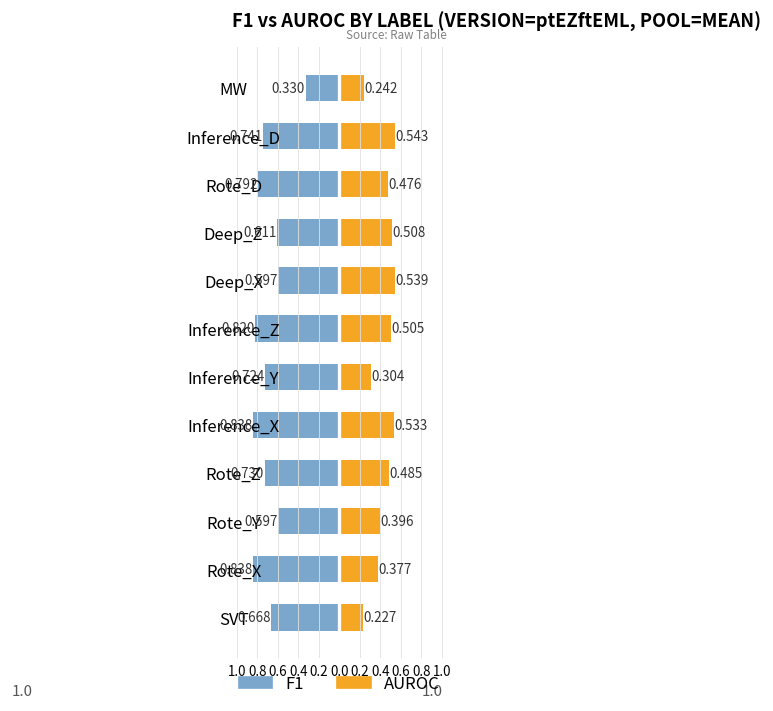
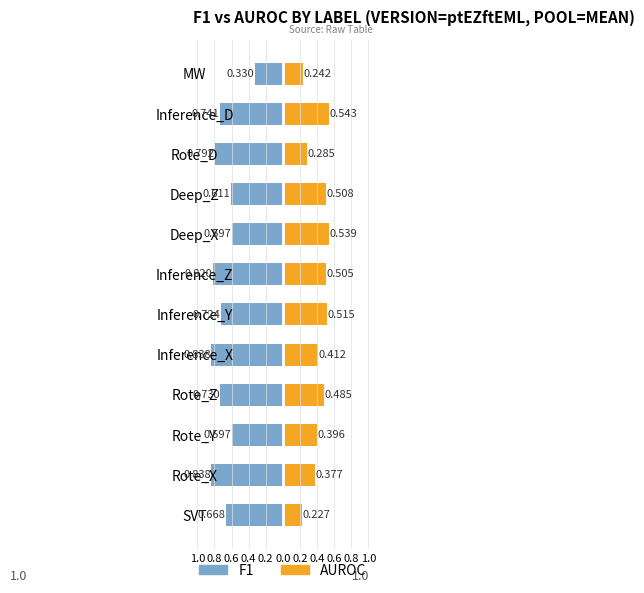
  {
    "AUROC": {
      "MW": 0.242,
      "Inference_D": 0.543,
-     "Rote_D": 0.476,
+     "Rote_D": 0.285,
      "Deep_Z": 0.508,
      "Deep_X": 0.539,
      "Inference_Z": 0.505,
-     "Inference_Y": 0.304,
-     "Inference_X": 0.533,
+     "Inference_Y": 0.515,
+     "Inference_X": 0.412,
      "Rote_Z": 0.485,
      "Rote_Y": 0.396,
      "Rote_X": 0.377,
      "SVT": 0.227
    }
  }
